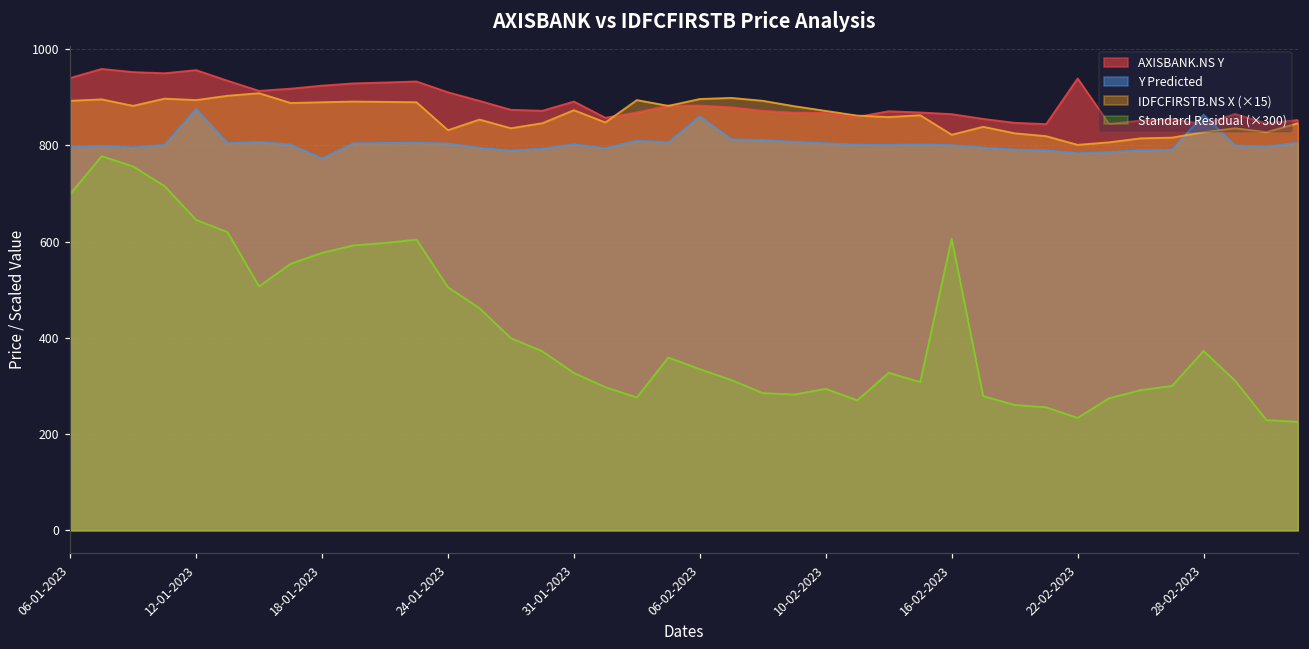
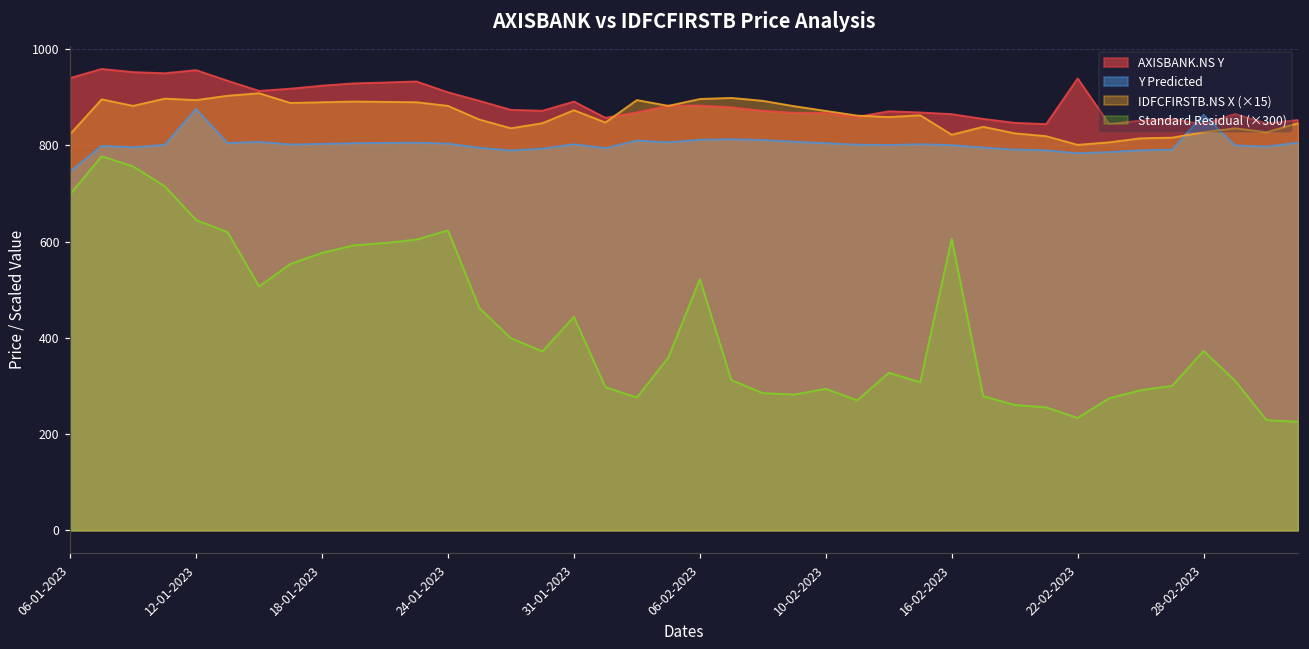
  {
    "AXISBANK.NS Y": {
      "06-01-2023": 940,
      "12-01-2023": 960,
      "18-01-2023": 920,
      "24-01-2023": 910,
      "31-01-2023": 890,
      "06-02-2023": 880,
      "16-02-2023": 860,
      "22-02-2023": 940
    },
    "Y Predicted": {
-     "06-01-2023": 800,
+     "06-01-2023": 750,
      "12-01-2023": 880,
-     "18-01-2023": 770,
+     "18-01-2023": 800,
      "24-01-2023": 800,
      "31-01-2023": 800,
-     "06-02-2023": 860,
+     "06-02-2023": 810,
      "10-02-2023": 800,
      "16-02-2023": 800,
      "22-02-2023": 780
    },
    "IDFCFIRSTB.NS X (×15)": {
-     "06-01-2023": 890,
+     "06-01-2023": 820,
      "12-01-2023": 890,
      "18-01-2023": 890,
-     "24-01-2023": 830,
+     "24-01-2023": 880,
      "31-01-2023": 870,
      "06-02-2023": 900,
      "16-02-2023": 820,
      "22-02-2023": 800,
      "28-02-2023": 830
    },
    "Standard Residual (×300)": {
      "06-01-2023": 700,
      "12-01-2023": 640,
      "18-01-2023": 580,
-     "24-01-2023": 510,
-     "31-01-2023": 330,
-     "06-02-2023": 330,
+     "24-01-2023": 620,
+     "31-01-2023": 440,
+     "06-02-2023": 520,
      "10-02-2023": 290,
      "16-02-2023": 610,
      "22-02-2023": 230,
      "28-02-2023": 370
    }
  }
